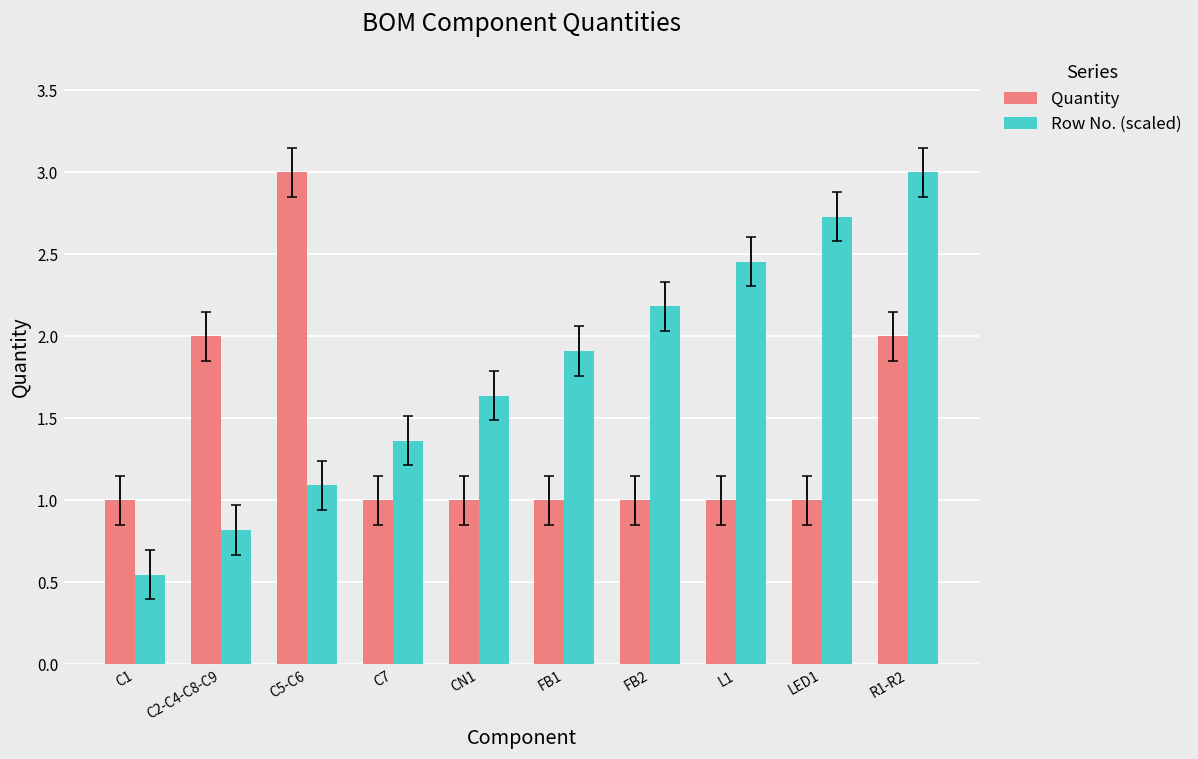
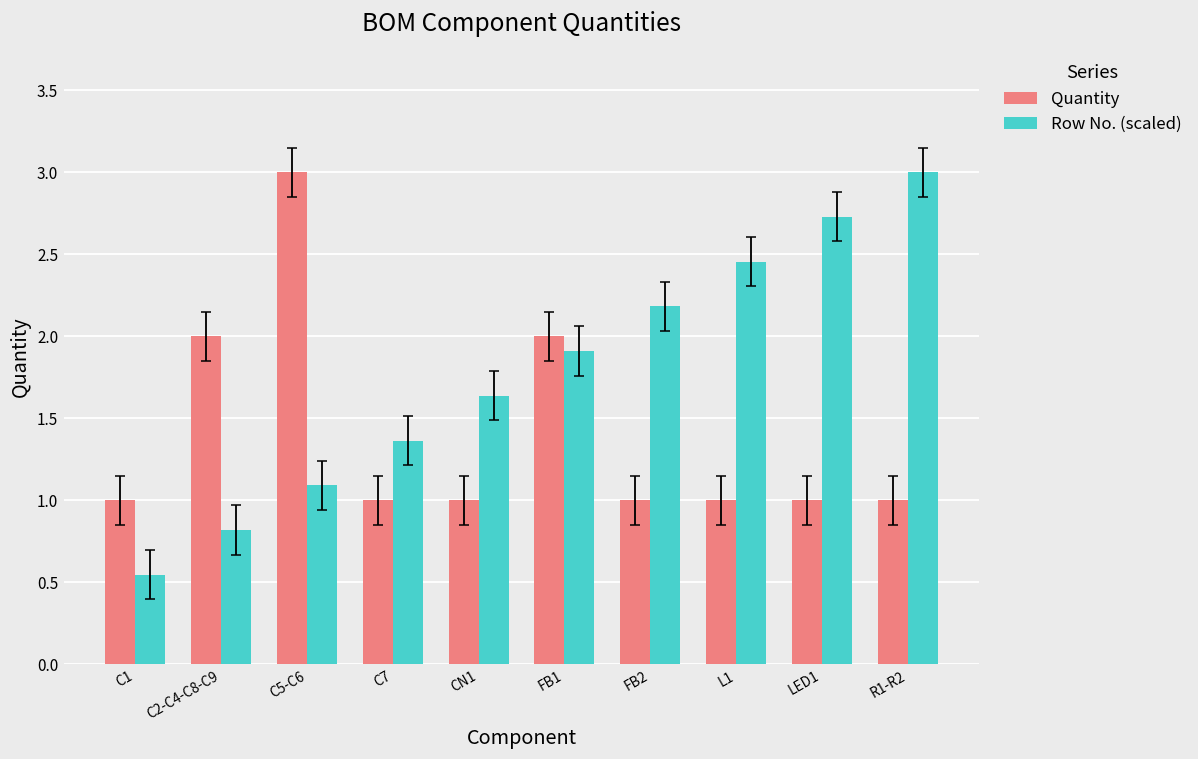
  {
    "Quantity": {
      "C1": 1,
      "C2-C4-C8-C9": 2,
      "C5-C6": 3,
      "C7": 1,
      "CN1": 1,
-     "FB1": 1,
+     "FB1": 2,
      "FB2": 1,
      "L1": 1,
      "LED1": 1,
-     "R1-R2": 2
+     "R1-R2": 1
    },
    "Row No. (scaled)": {
      "C1": 0.55,
      "C2-C4-C8-C9": 0.82,
      "C5-C6": 1.09,
      "C7": 1.36,
      "CN1": 1.64,
      "FB1": 1.91,
      "FB2": 2.18,
      "L1": 2.45,
      "LED1": 2.73,
      "R1-R2": 3
    }
  }
